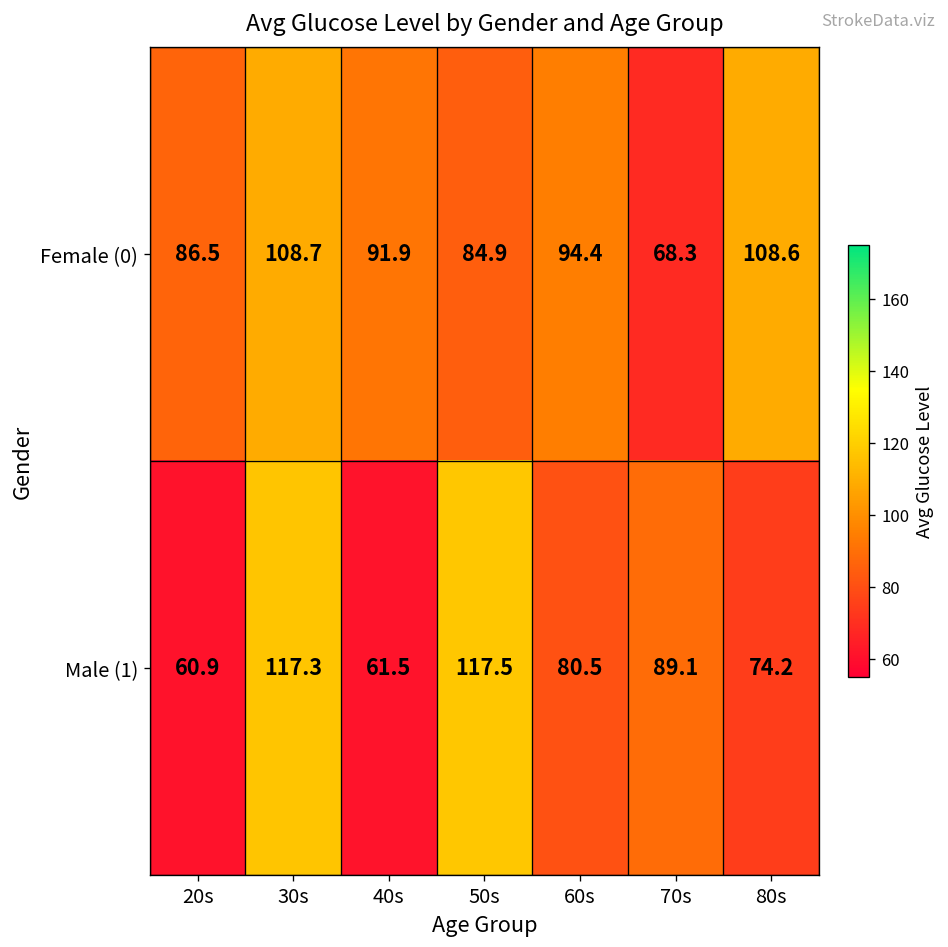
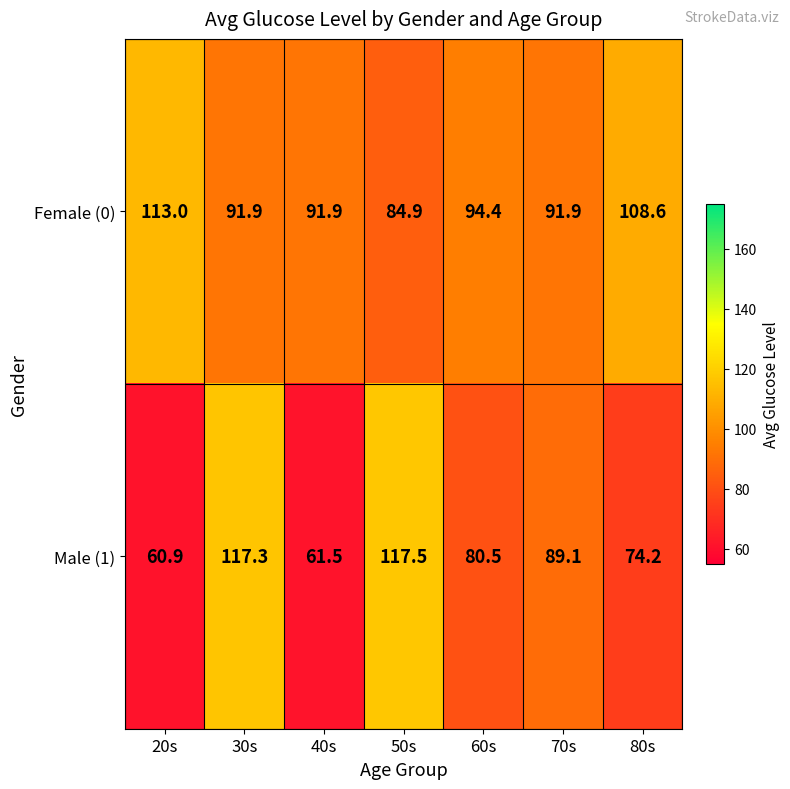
  {
    "Female (0)": {
-     "20s": 86.5,
-     "30s": 108.7,
+     "20s": 113.0,
+     "30s": 91.9,
      "40s": 91.9,
      "50s": 84.9,
      "60s": 94.4,
-     "70s": 68.3,
+     "70s": 91.9,
      "80s": 108.6
    },
    "Male (1)": {
      "20s": 60.9,
      "30s": 117.3,
      "40s": 61.5,
      "50s": 117.5,
      "60s": 80.5,
      "70s": 89.1,
      "80s": 74.2
    }
  }
